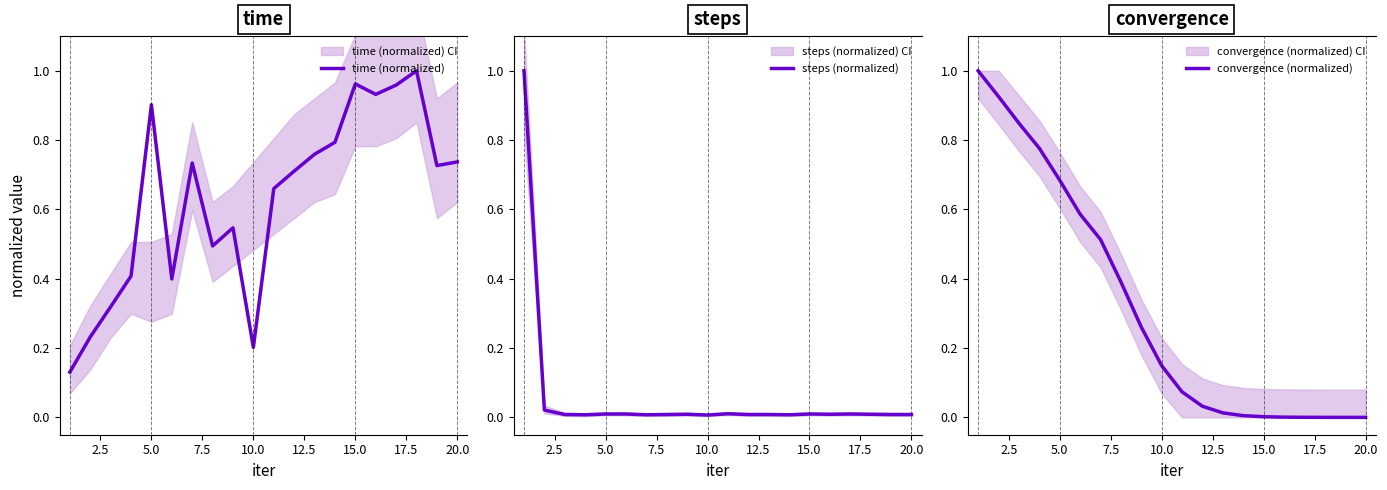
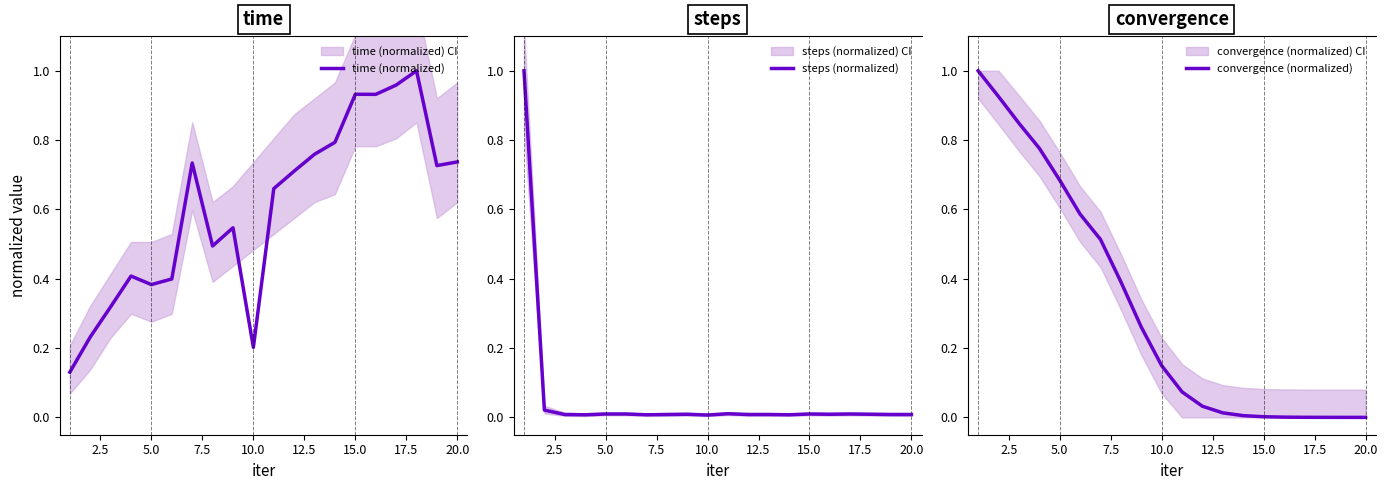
  {
    "time": {
      "time (normalized)": {
-       "5.0": 0.90,
+       "5.0": 0.38,
        "10.0": 0.20,
-       "15.0": 0.96,
+       "15.0": 0.93,
        "20.0": 0.74
      }
    },
    "convergence": {
      "convergence (normalized)": {
        "5.0": 0.68,
        "10.0": 0.15,
        "15.0": 0.00,
        "20.0": 0.00
      },
      "convergence (normalized) CI": {
        "15.0": 0.08,
        "20.0": 0.08
      }
    }
  }
